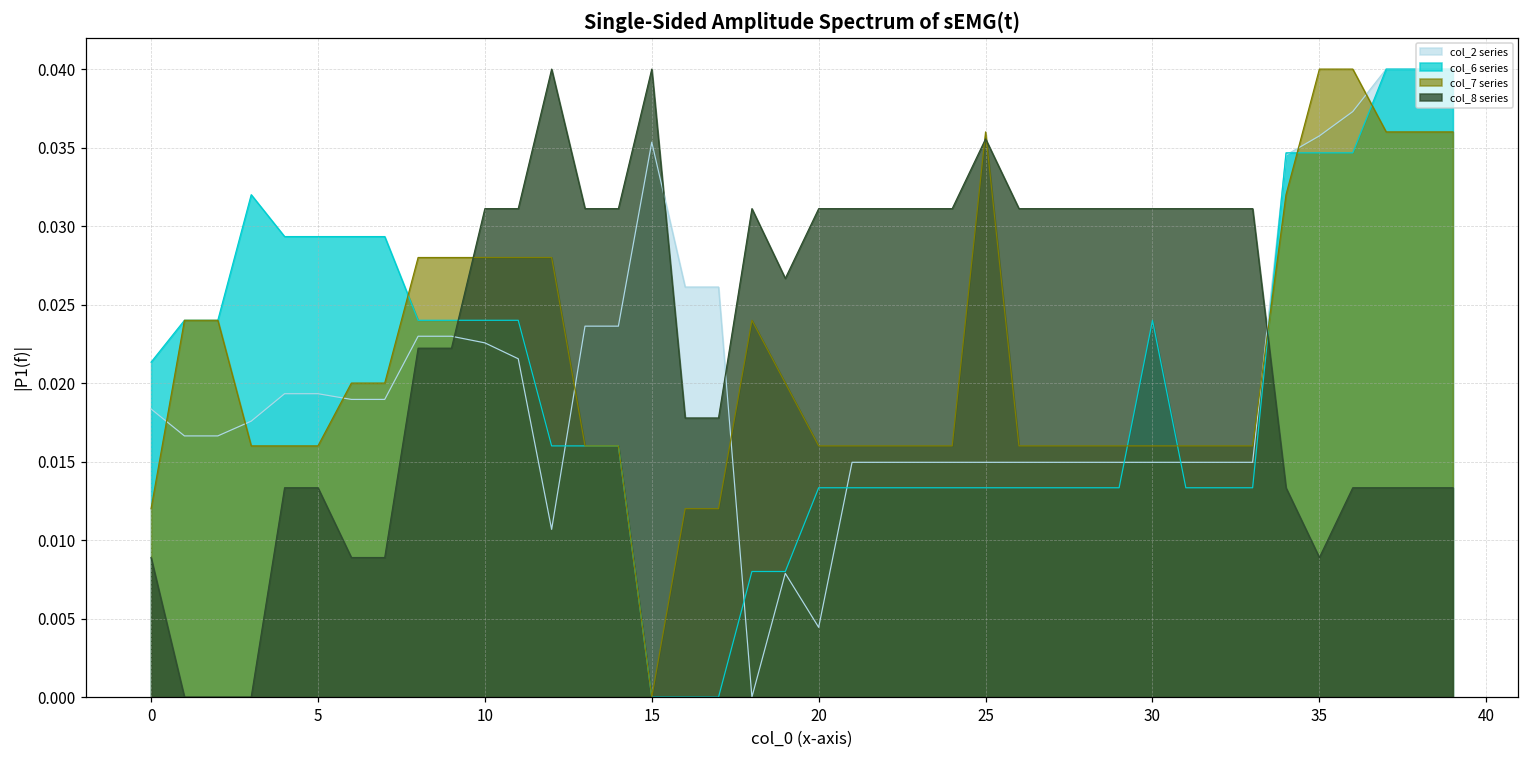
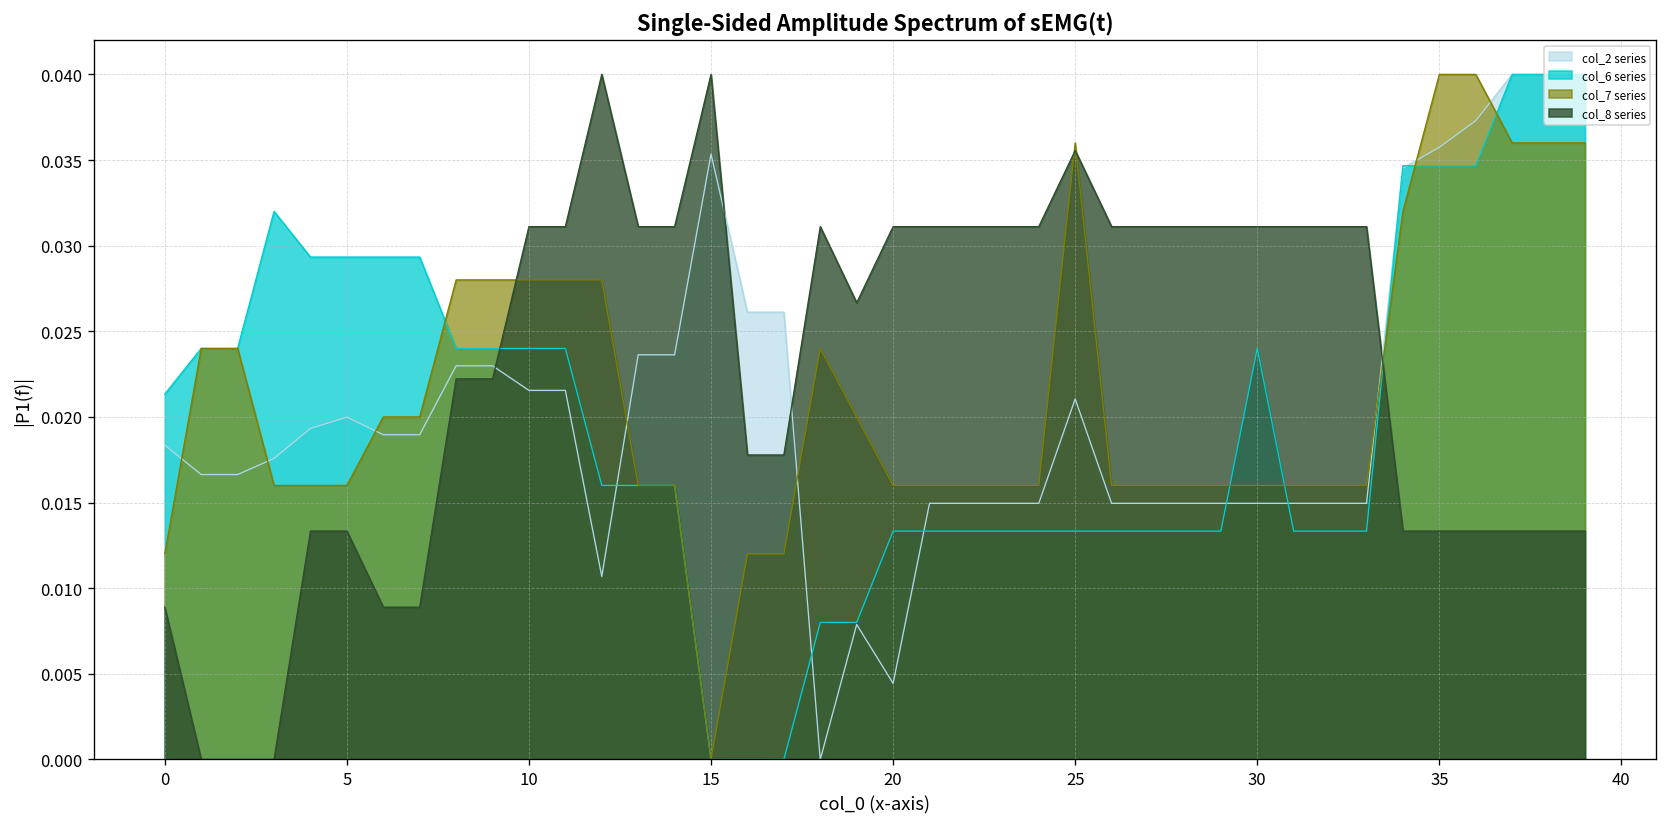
  {
    "col_2 series": {
      "0": 0.0184,
-     "5": 0.0193,
-     "10": 0.0226,
+     "5": 0.0200,
+     "10": 0.0215,
      "15": 0.0353,
      "20": 0.0044,
-     "25": 0.0150,
+     "25": 0.0211,
      "30": 0.0150,
      "35": 0.0357
    },
    "col_6 series": {
      "0": 0.0213,
      "5": 0.0293,
      "10": 0.0240,
      "20": 0.0133,
      "25": 0.0133,
      "30": 0.0240,
      "35": 0.0347
    },
    "col_7 series": {
      "0": 0.0120,
      "5": 0.0160,
      "10": 0.0280,
      "20": 0.0160,
      "25": 0.0360,
      "30": 0.0160,
      "35": 0.0400
    },
    "col_8 series": {
      "0": 0.0089,
      "5": 0.0133,
      "10": 0.0311,
      "15": 0.0400,
      "20": 0.0311,
      "25": 0.0356,
      "30": 0.0311,
-     "35": 0.0089
+     "35": 0.0133
    }
  }
